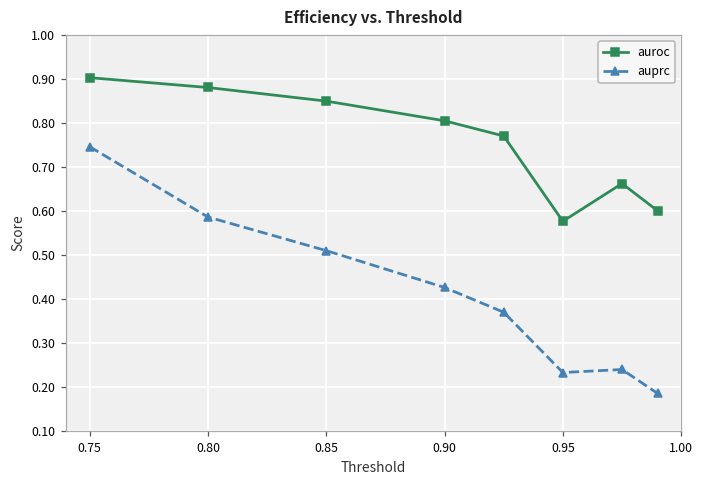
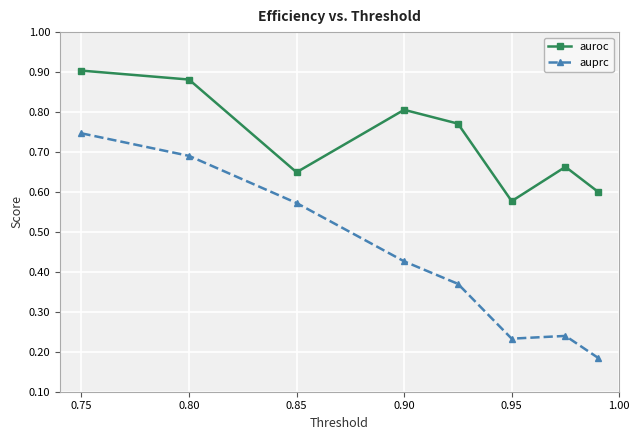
  {
    "auroc": {
      "0.75": 0.90,
      "0.80": 0.88,
-     "0.85": 0.85,
+     "0.85": 0.65,
      "0.90": 0.81,
      "0.95": 0.58
    },
    "auprc": {
      "0.75": 0.75,
-     "0.80": 0.59,
-     "0.85": 0.51,
+     "0.80": 0.69,
+     "0.85": 0.57,
      "0.90": 0.43,
      "0.95": 0.23
    }
  }
